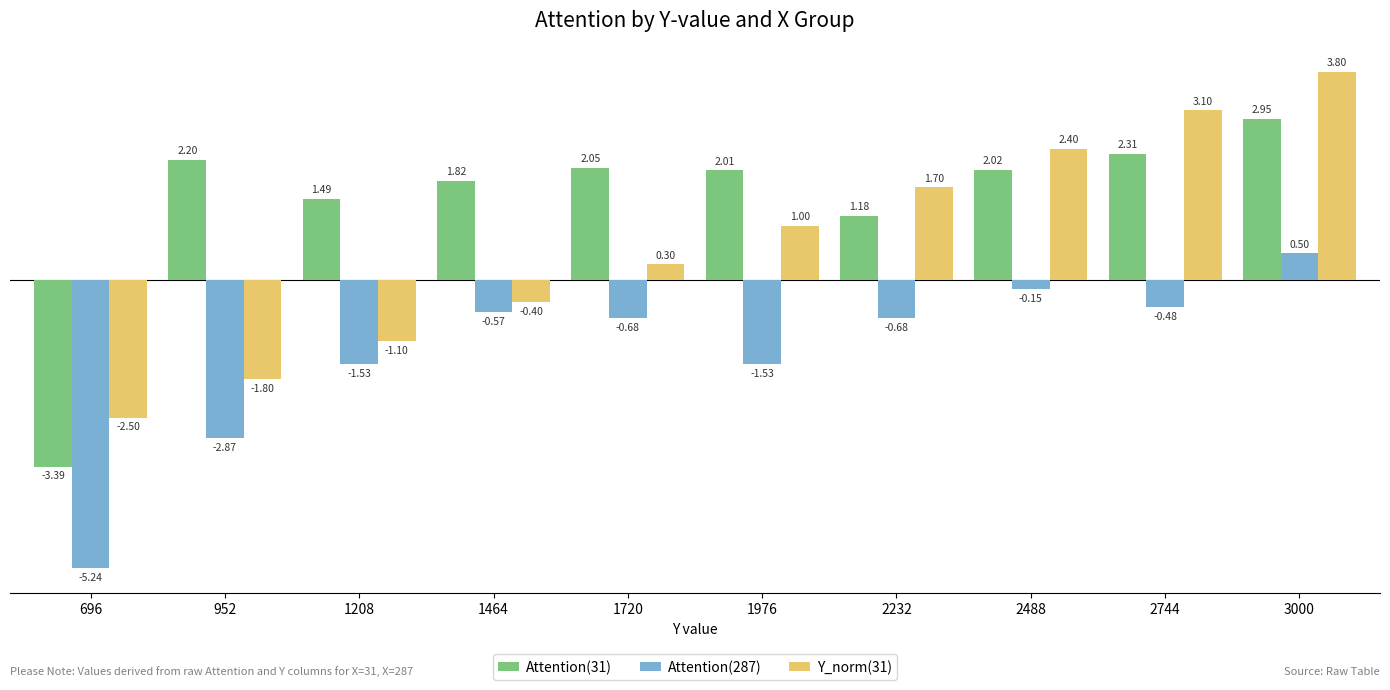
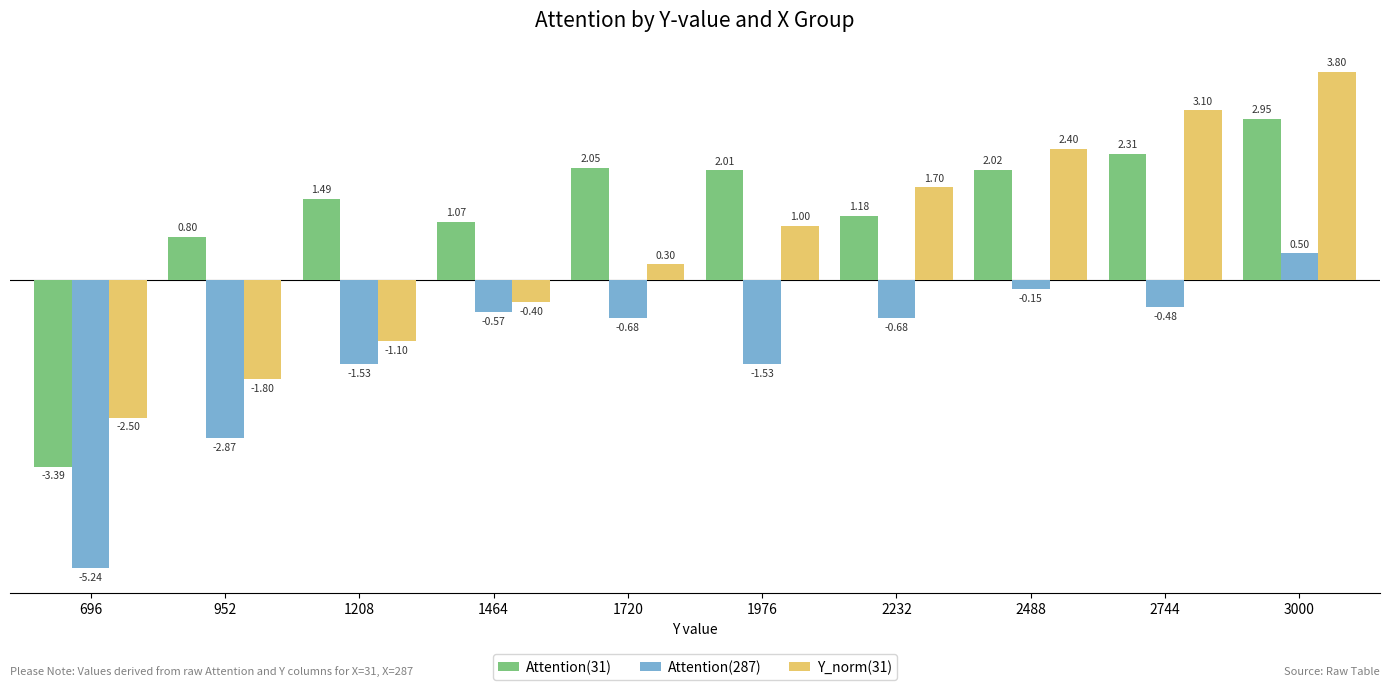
  {
    "Attention(31)": {
      "696": -3.39,
-     "952": 2.20,
+     "952": 0.80,
      "1208": 1.49,
-     "1464": 1.82,
+     "1464": 1.07,
      "1720": 2.05,
      "1976": 2.01,
      "2232": 1.18,
      "2488": 2.02,
      "2744": 2.31,
      "3000": 2.95
    },
    "Attention(287)": {
      "696": -5.24,
      "952": -2.87,
      "1208": -1.53,
      "1464": -0.57,
      "1720": -0.68,
      "1976": -1.53,
      "2232": -0.68,
      "2488": -0.15,
      "2744": -0.48,
      "3000": 0.50
    },
    "Y_norm(31)": {
      "696": -2.50,
      "952": -1.80,
      "1208": -1.10,
      "1464": -0.40,
      "1720": 0.30,
      "1976": 1.00,
      "2232": 1.70,
      "2488": 2.40,
      "2744": 3.10,
      "3000": 3.80
    }
  }
